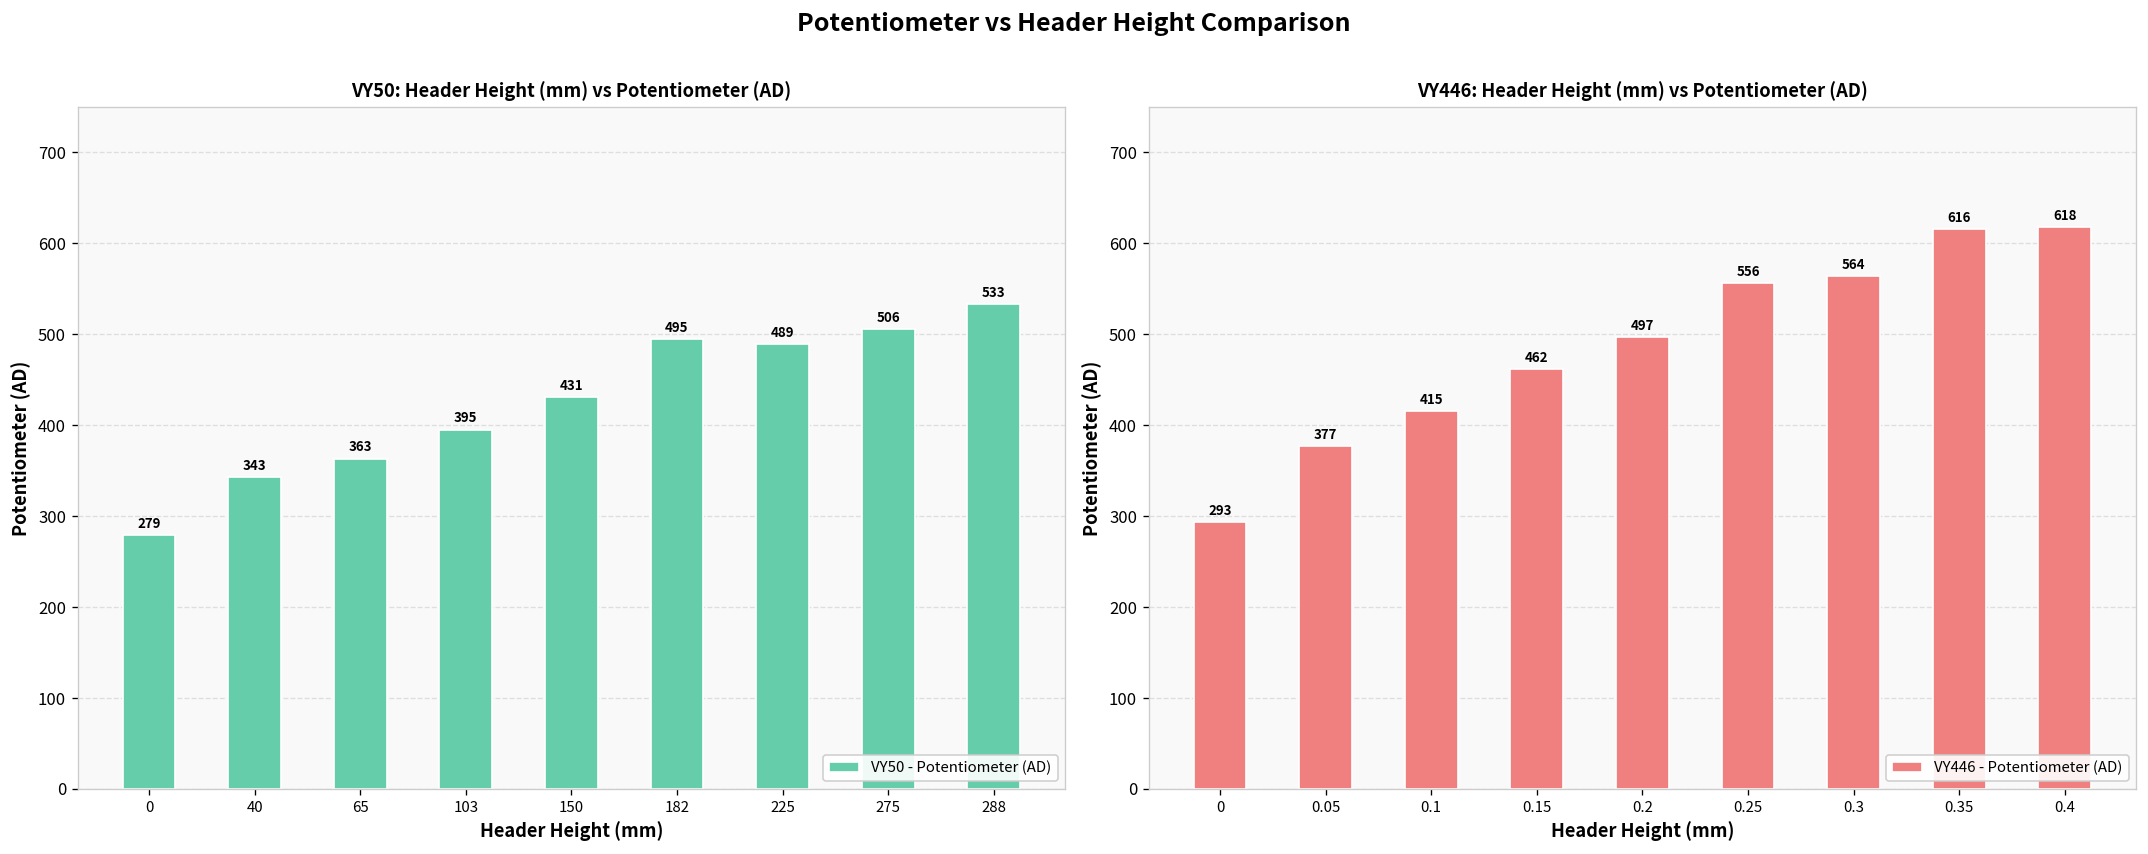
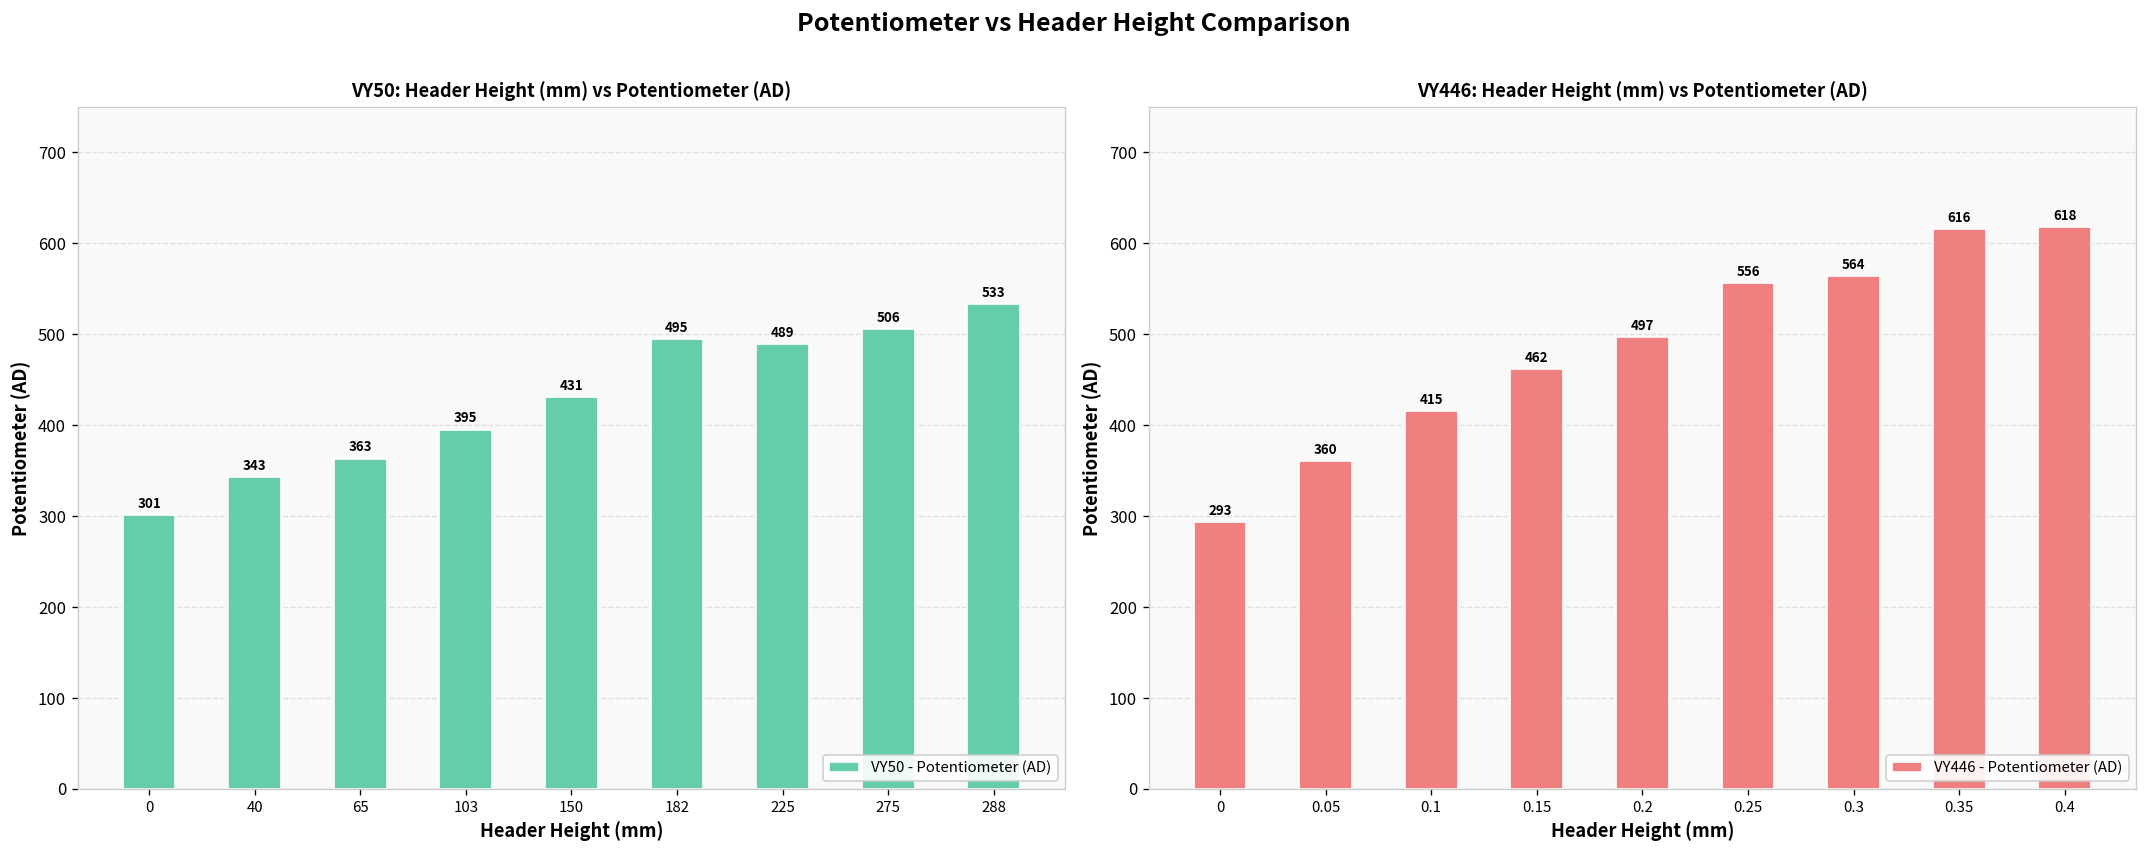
  {
    "VY50: Header Height (mm) vs Potentiometer (AD)": {
-     "0": 279,
+     "0": 301,
      "40": 343,
      "65": 363,
      "103": 395,
      "150": 431,
      "182": 495,
      "225": 489,
      "275": 506,
      "288": 533
    },
    "VY446: Header Height (mm) vs Potentiometer (AD)": {
      "0": 293,
-     "0.05": 377,
+     "0.05": 360,
      "0.1": 415,
      "0.15": 462,
      "0.2": 497,
      "0.25": 556,
      "0.3": 564,
      "0.35": 616,
      "0.4": 618
    }
  }
